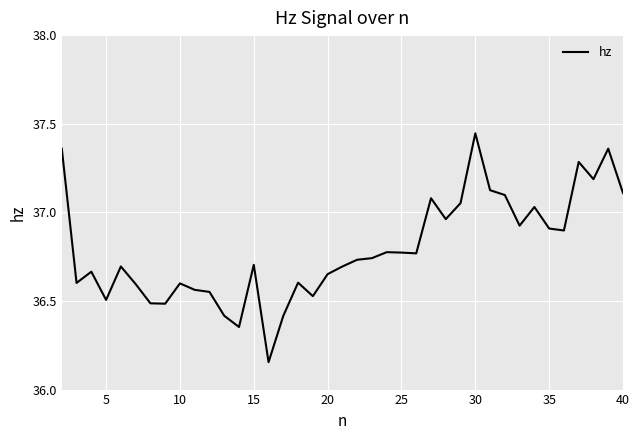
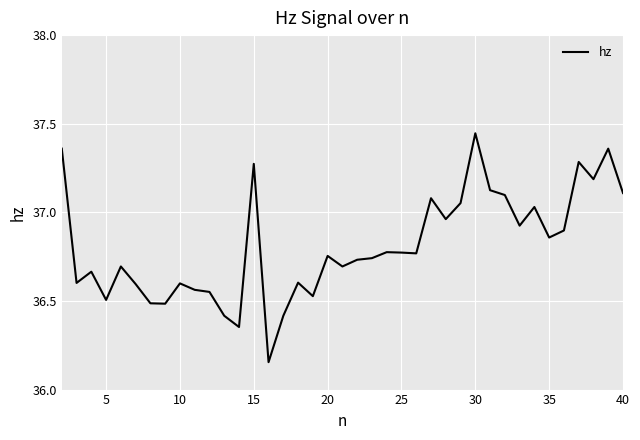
  {
    "5": 36.51,
    "10": 36.60,
-   "15": 36.70,
-   "20": 36.65,
+   "15": 37.27,
+   "20": 36.75,
    "25": 36.77,
    "30": 37.45,
-   "35": 36.91,
+   "35": 36.86,
    "40": 37.11
  }
